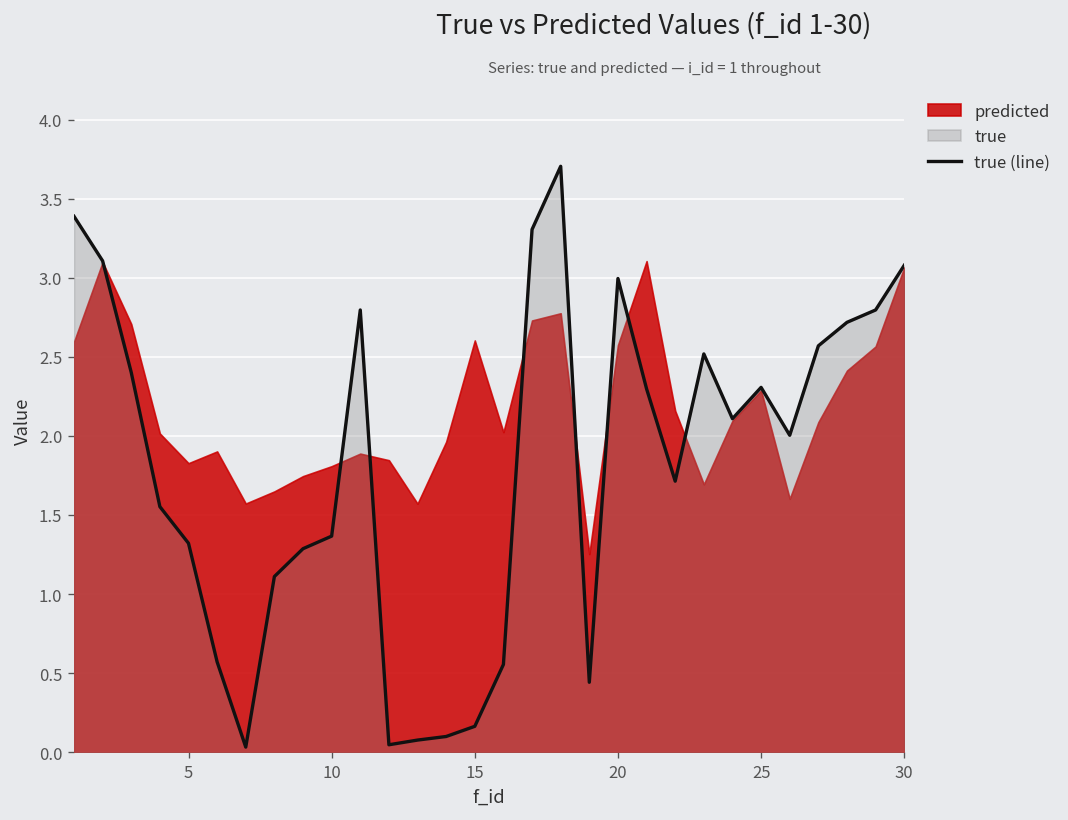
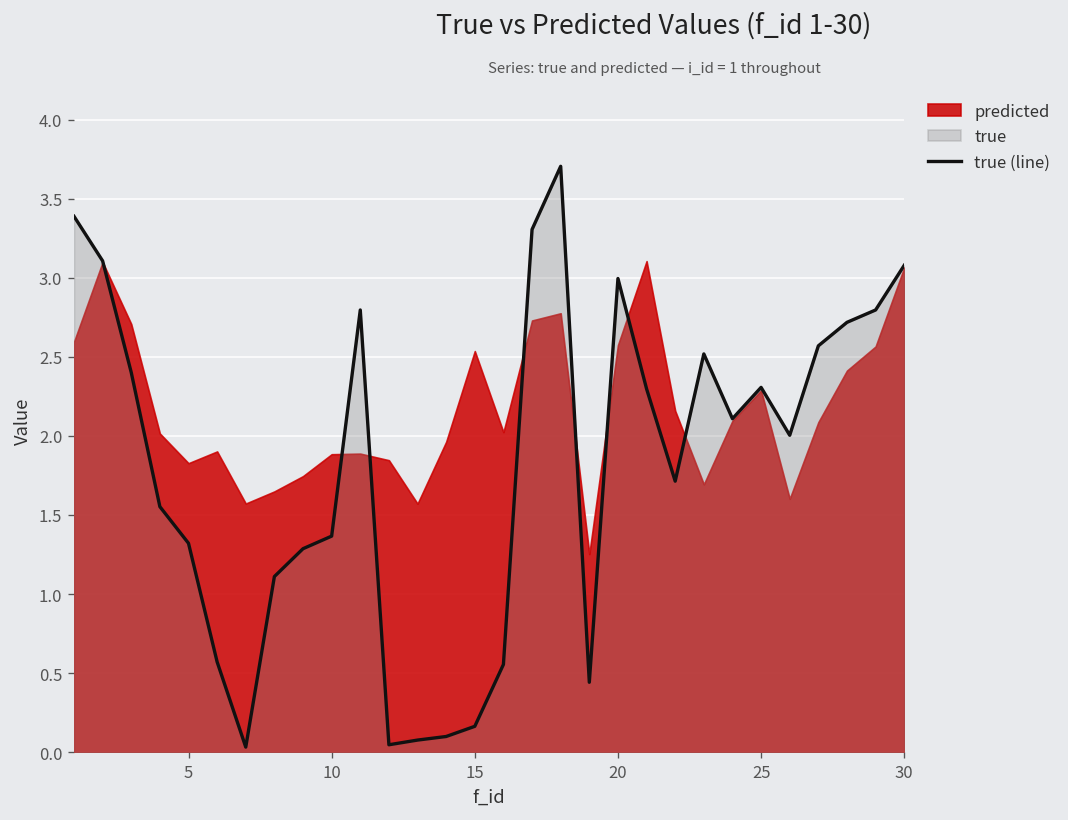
  {
    "predicted": {
      "5": 1.83,
-     "10": 1.81,
-     "15": 2.60,
+     "10": 1.89,
+     "15": 2.54,
      "20": 2.57
    },
    "true": {
      "5": 1.32,
      "10": 1.37,
      "15": 0.17,
      "20": 3.00
    }
  }
